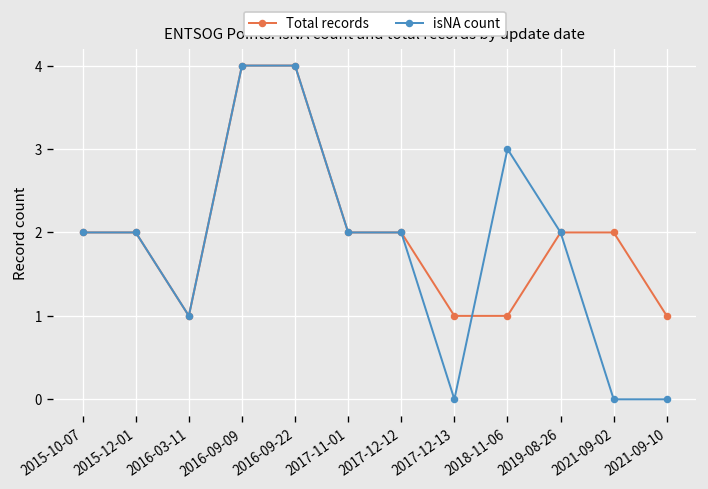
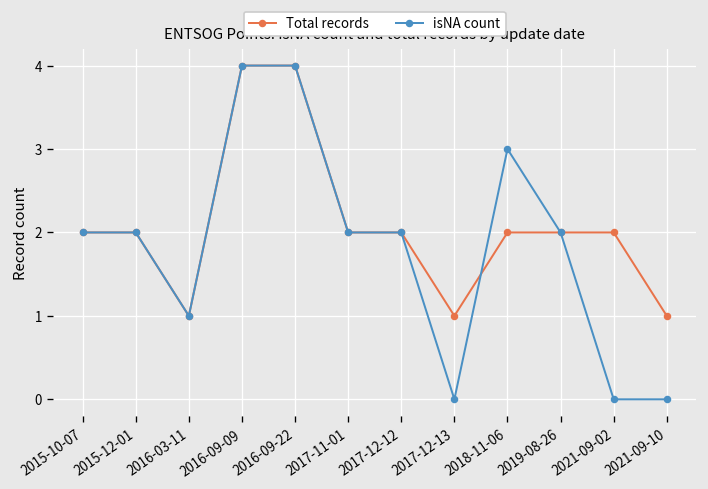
  {
    "Total records": {
      "2017-12-13": 1,
-     "2018-11-06": 1,
+     "2018-11-06": 2,
      "2021-09-02": 2,
      "2021-09-10": 1
    },
    "isNA count": {
      "2017-12-13": 0,
      "2018-11-06": 3,
      "2021-09-02": 0,
      "2021-09-10": 0
    }
  }
